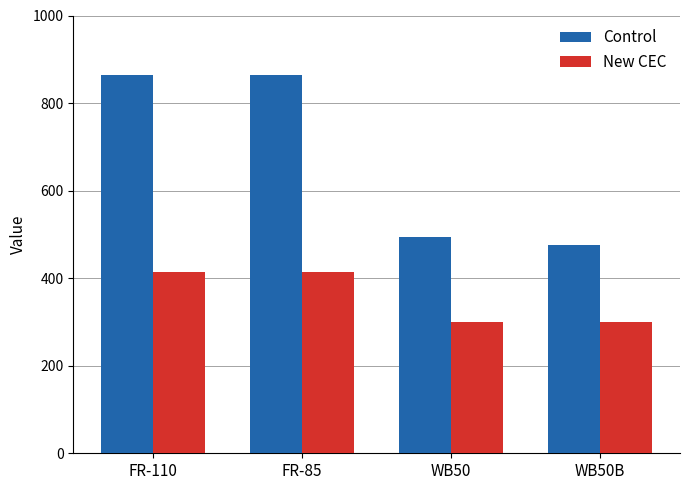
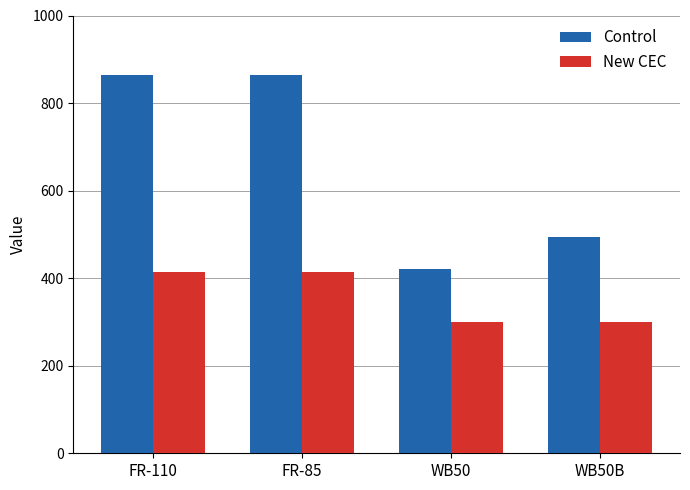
  {
    "Control": {
      "FR-110": 870,
      "FR-85": 870,
-     "WB50": 500,
-     "WB50B": 480
+     "WB50": 420,
+     "WB50B": 500
    },
    "New CEC": {
      "FR-110": 410,
      "FR-85": 410,
      "WB50": 300,
      "WB50B": 300
    }
  }
